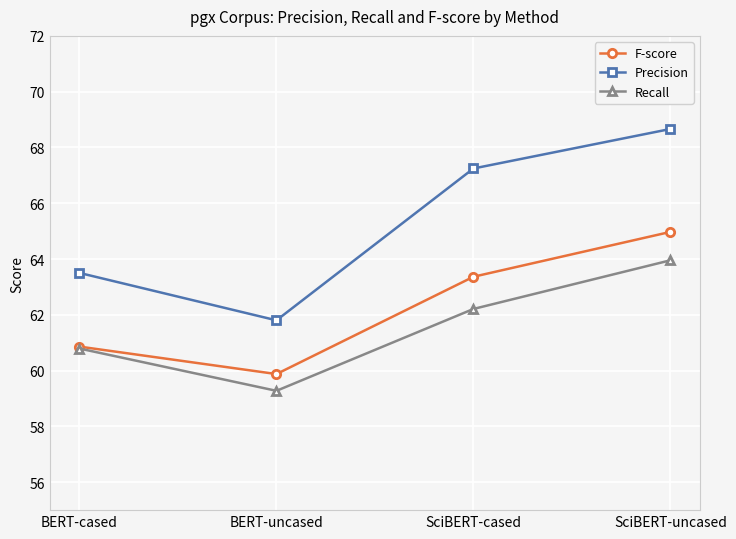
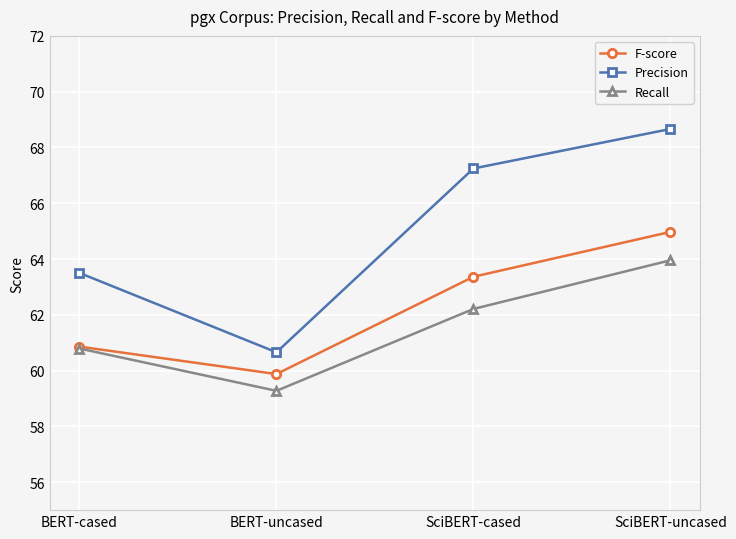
  {
    "F-score": {
      "BERT-uncased": 59.9,
      "SciBERT-cased": 63.4,
      "SciBERT-uncased": 65.0
    },
    "Precision": {
      "BERT-cased": 63.5,
-     "BERT-uncased": 61.8,
+     "BERT-uncased": 60.7,
      "SciBERT-cased": 67.2,
      "SciBERT-uncased": 68.7
    },
    "Recall": {
      "BERT-uncased": 59.3,
      "SciBERT-cased": 62.2,
      "SciBERT-uncased": 64.0
    }
  }
